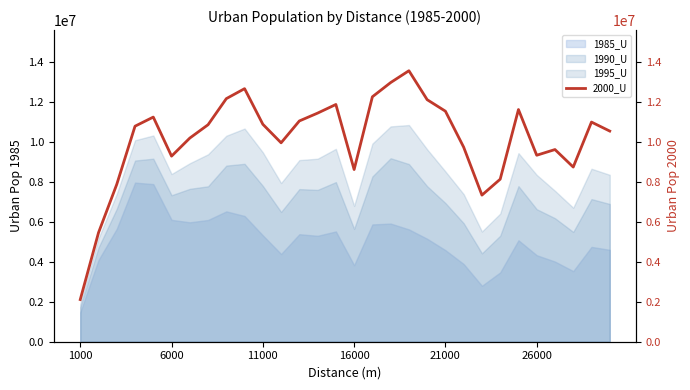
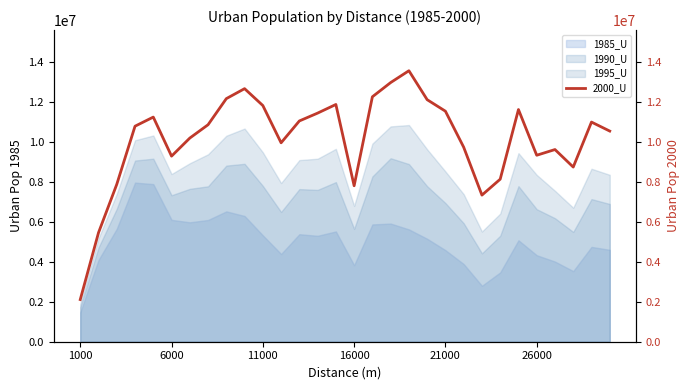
  {
    "2000_U": {
      "1000": 2100000,
      "6000": 9300000,
-     "11000": 10900000,
-     "16000": 8600000,
+     "11000": 11800000,
+     "16000": 7800000,
      "21000": 11500000,
      "26000": 9300000
    }
  }
